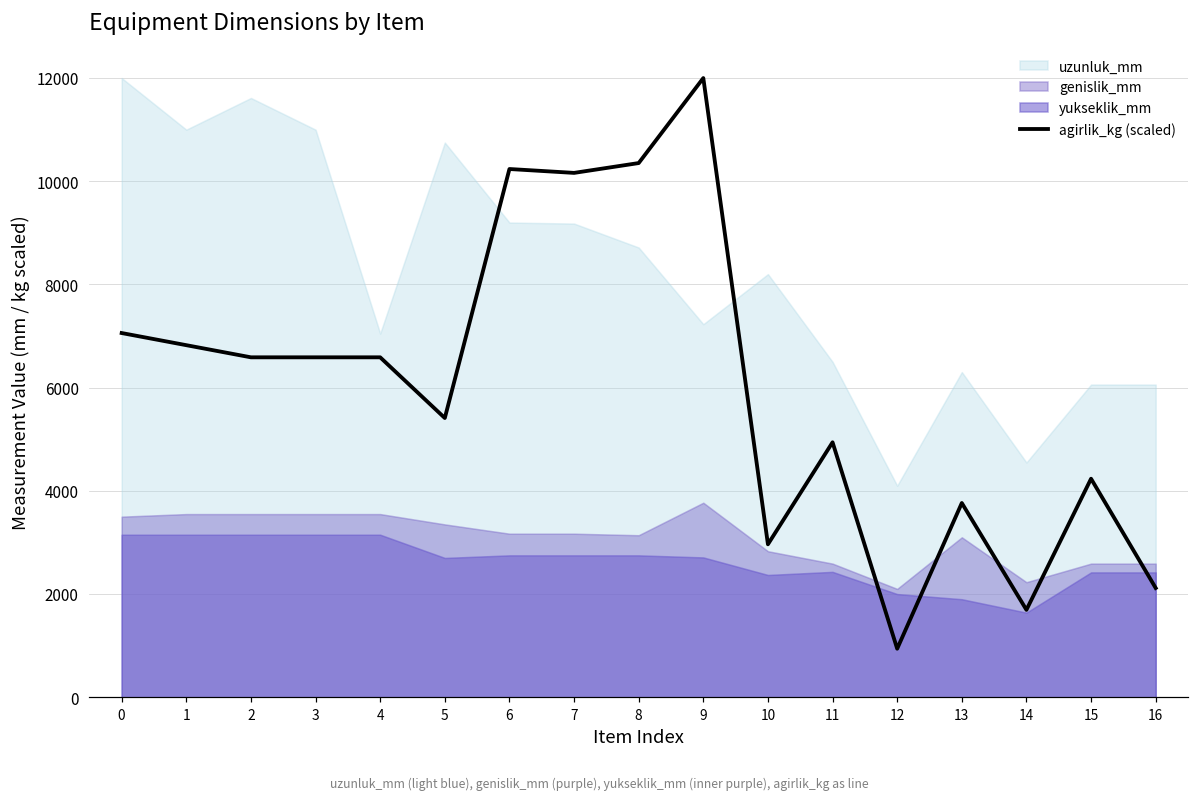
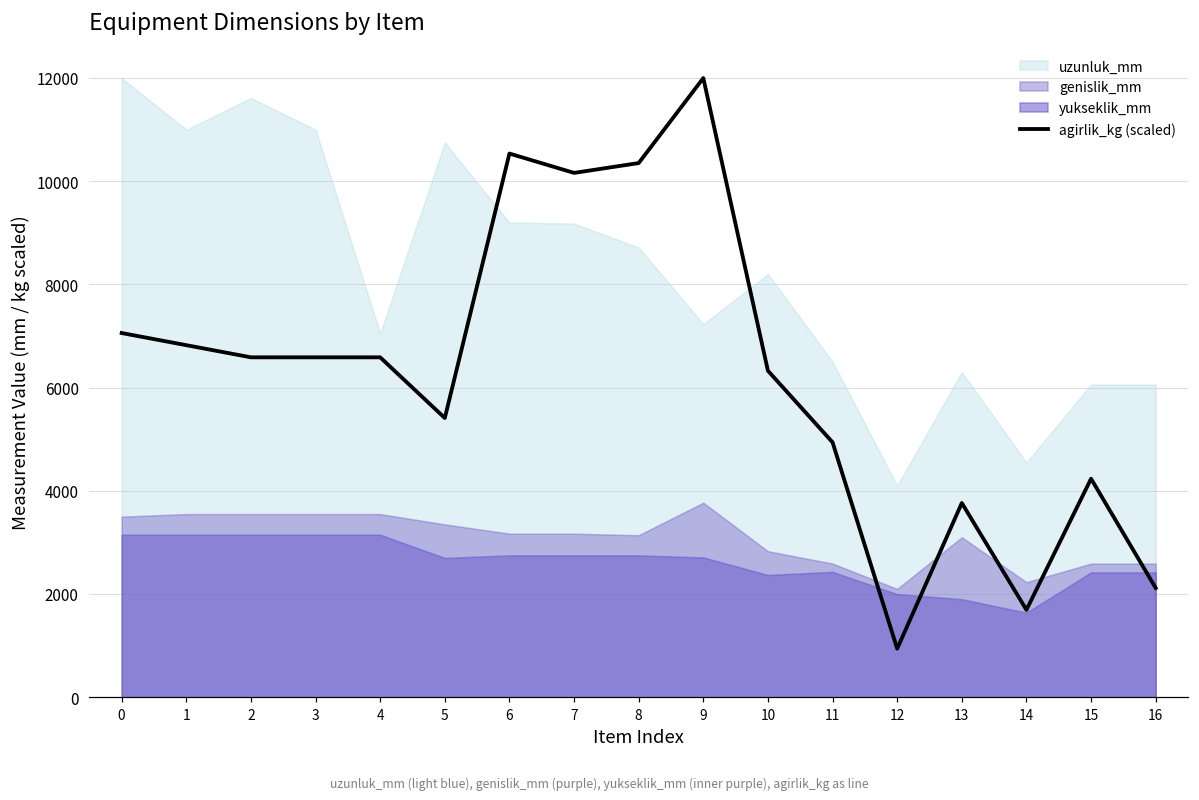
  {
    "agirlik_kg (scaled)": {
      "0": 7100,
      "1": 6800,
      "2": 6600,
      "3": 6600,
      "4": 6600,
      "5": 5400,
-     "6": 10200,
+     "6": 10500,
      "7": 10200,
      "8": 10400,
      "9": 12000,
-     "10": 3000,
+     "10": 6300,
      "11": 4900,
      "12": 900,
      "13": 3800,
      "15": 4200,
      "16": 2100
    },
    "uzunluk_mm": {
      "0": 12000,
      "1": 11000,
      "2": 11600,
      "3": 11000,
      "4": 7000,
      "5": 10800,
      "6": 9200,
      "7": 9200,
      "8": 8700,
      "9": 7200,
      "10": 8200,
      "11": 6500,
      "12": 4100,
      "13": 6300,
      "14": 4600,
      "15": 6100,
      "16": 6100
    }
  }
